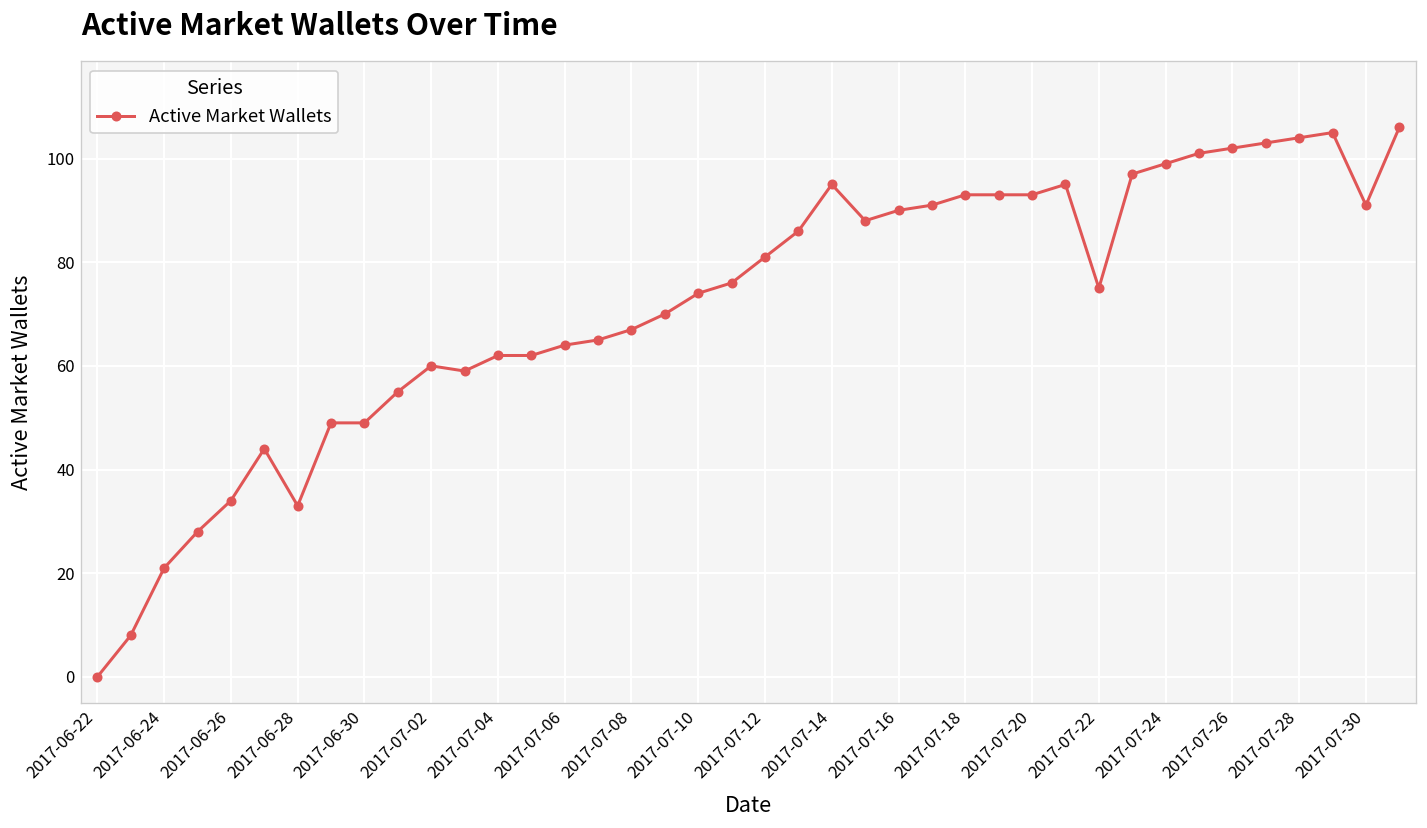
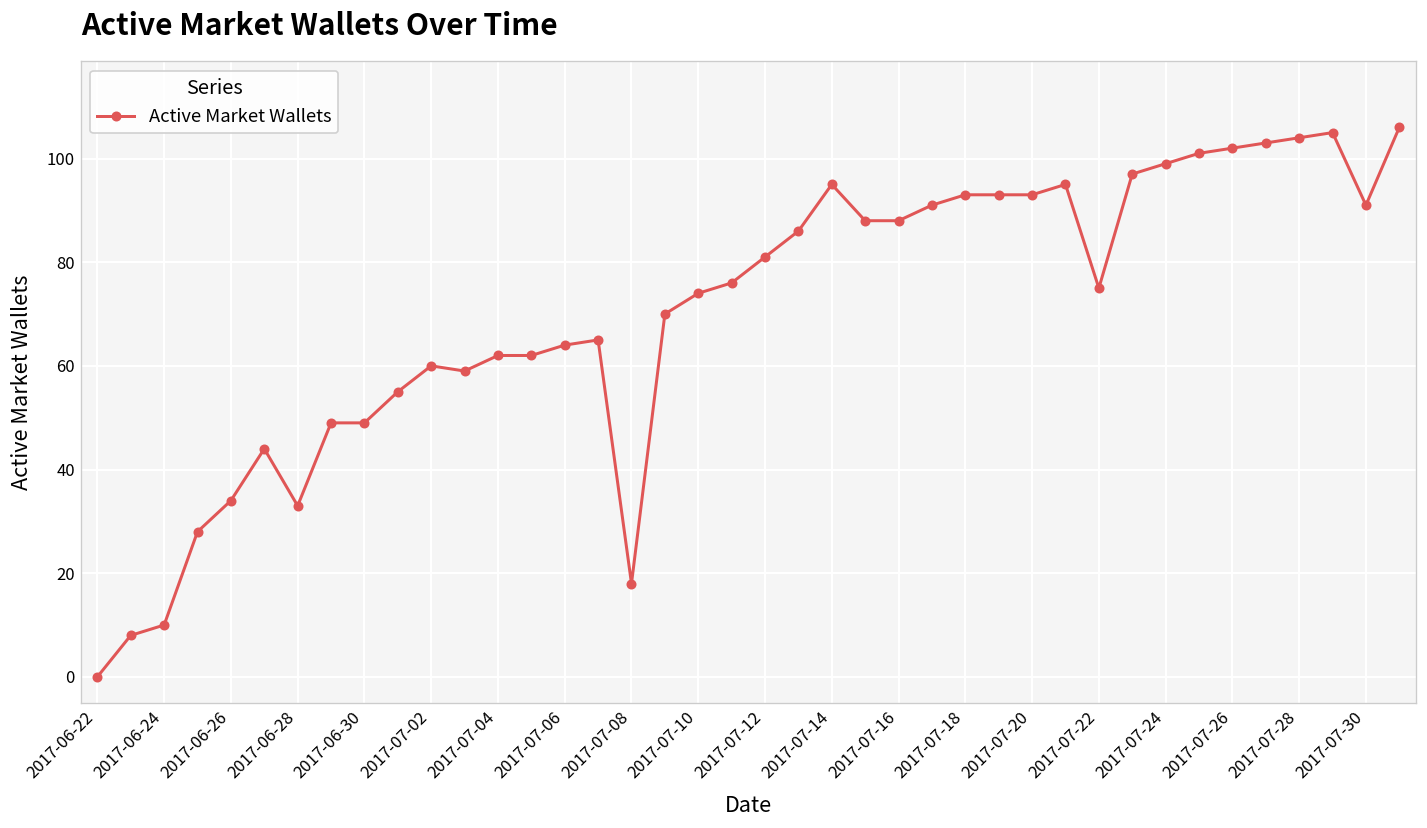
  {
    "2017-06-22": 0,
-   "2017-06-24": 21,
+   "2017-06-24": 10,
    "2017-06-26": 34,
    "2017-06-28": 33,
    "2017-06-30": 49,
    "2017-07-02": 60,
    "2017-07-04": 62,
    "2017-07-06": 64,
-   "2017-07-08": 67,
+   "2017-07-08": 18,
    "2017-07-10": 74,
    "2017-07-12": 81,
    "2017-07-14": 95,
-   "2017-07-16": 90,
+   "2017-07-16": 88,
    "2017-07-18": 93,
    "2017-07-20": 93,
    "2017-07-22": 75,
    "2017-07-24": 99,
    "2017-07-26": 102,
    "2017-07-28": 104,
    "2017-07-30": 91
  }
